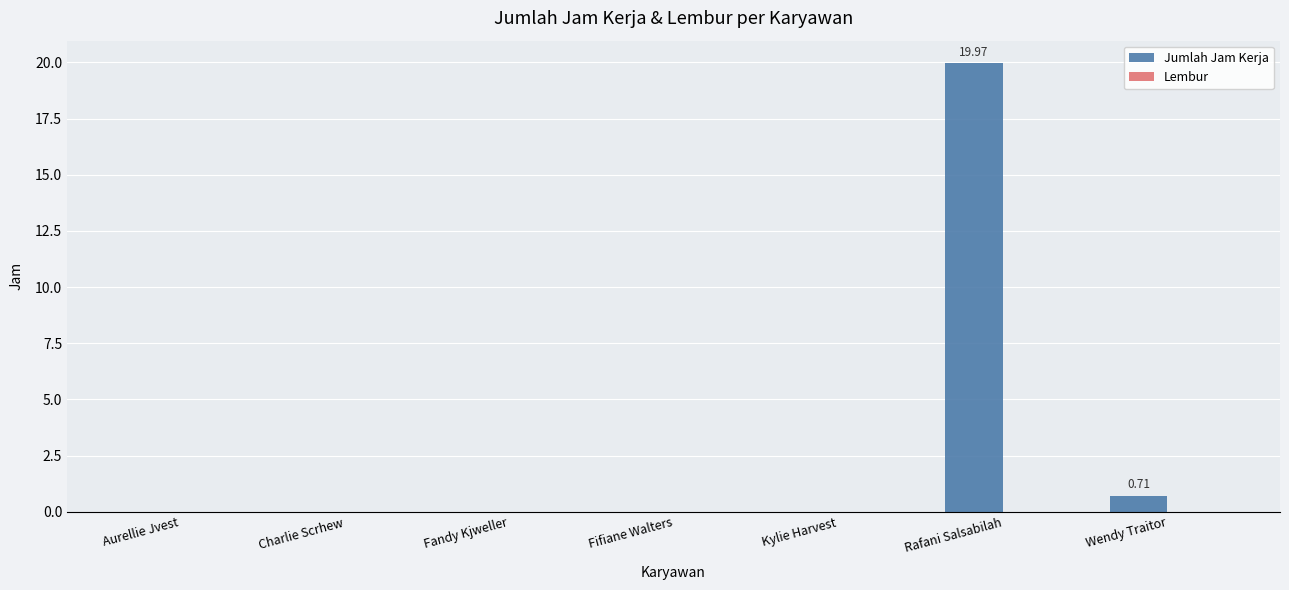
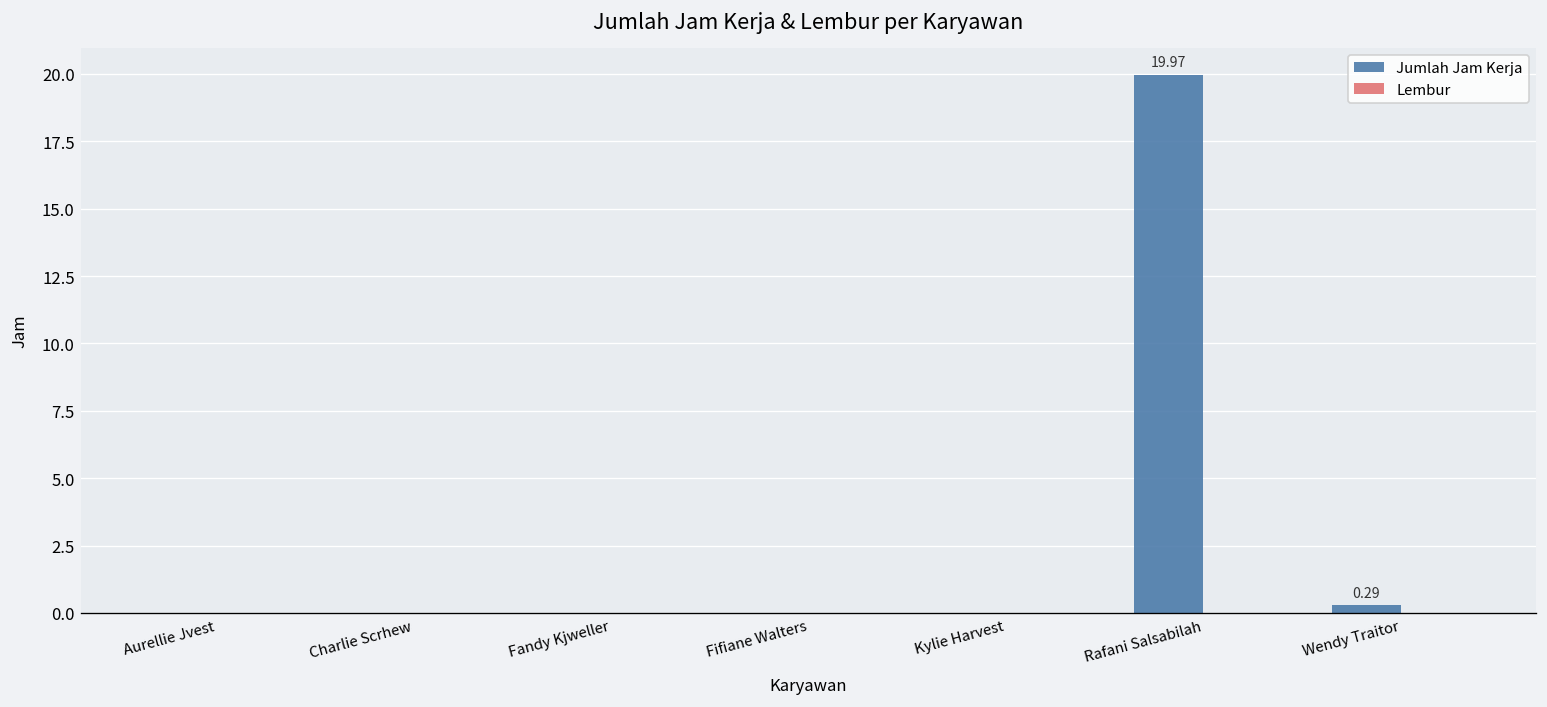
  {
    "Jumlah Jam Kerja": {
      "Rafani Salsabilah": 19.97,
-     "Wendy Traitor": 0.71
+     "Wendy Traitor": 0.29
    },
    "Lembur": {
      "Aurellie Jvest": 0.0,
      "Charlie Scrhew": 0.0,
      "Fandy Kjweller": 0.0,
      "Fifiane Walters": 0.0,
      "Kylie Harvest": 0.0,
      "Rafani Salsabilah": 0.0,
      "Wendy Traitor": 0.0
    }
  }
